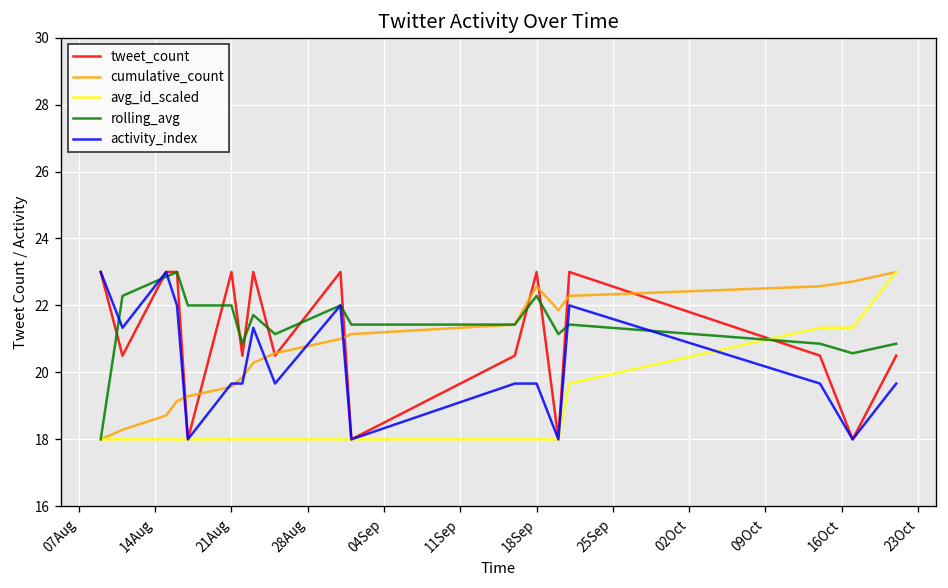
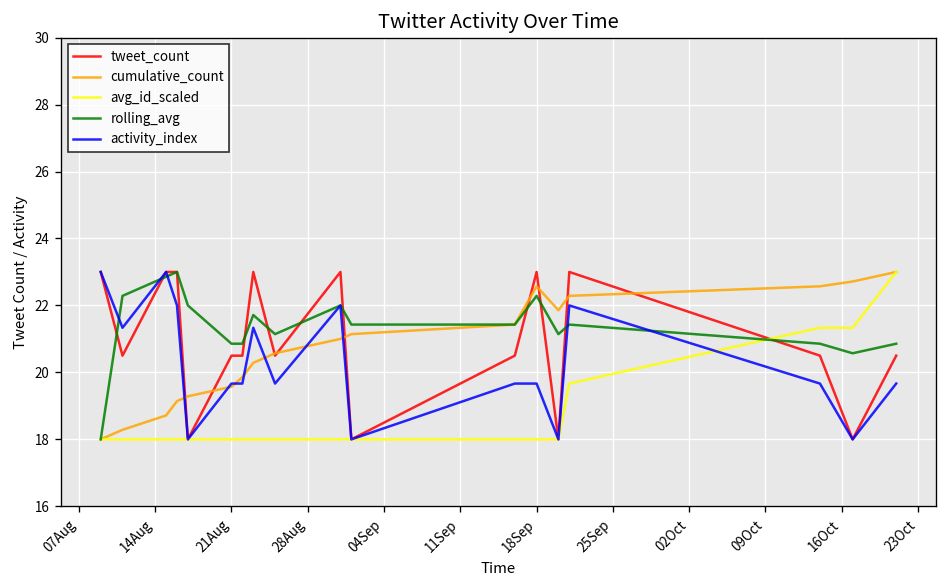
  {
    "tweet_count": {
-     "21Aug": 23.0,
+     "21Aug": 20.5,
      "18Sep": 23.0
    },
    "cumulative_count": {
      "21Aug": 19.6,
      "18Sep": 22.6
    },
    "avg_id_scaled": {
      "21Aug": 18.0,
      "18Sep": 18.0
    },
    "rolling_avg": {
-     "21Aug": 22.0,
+     "21Aug": 20.9,
      "18Sep": 22.3
    },
    "activity_index": {
      "21Aug": 19.7,
      "18Sep": 19.7
    }
  }
